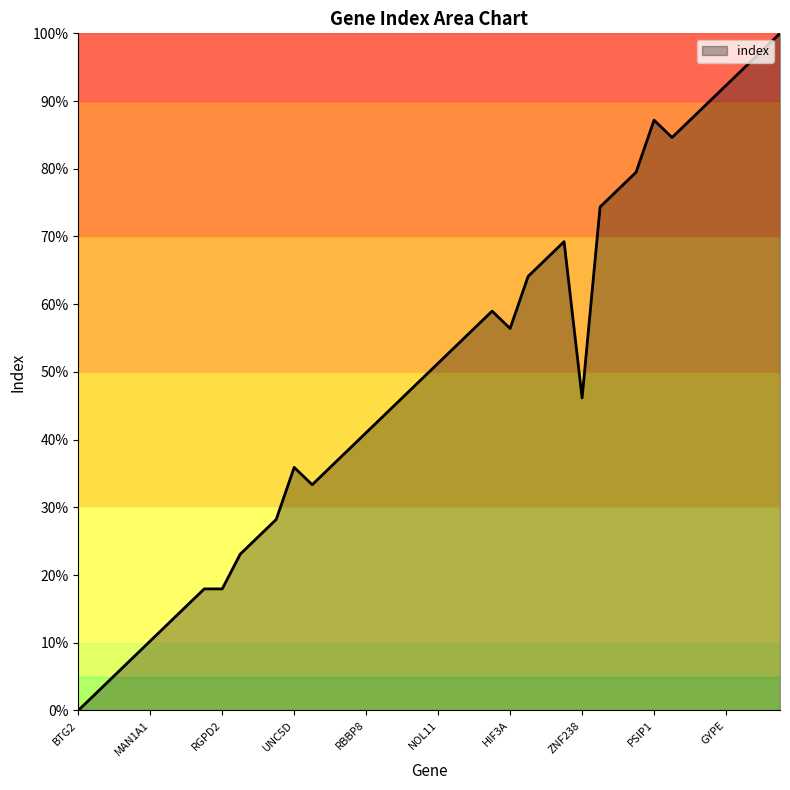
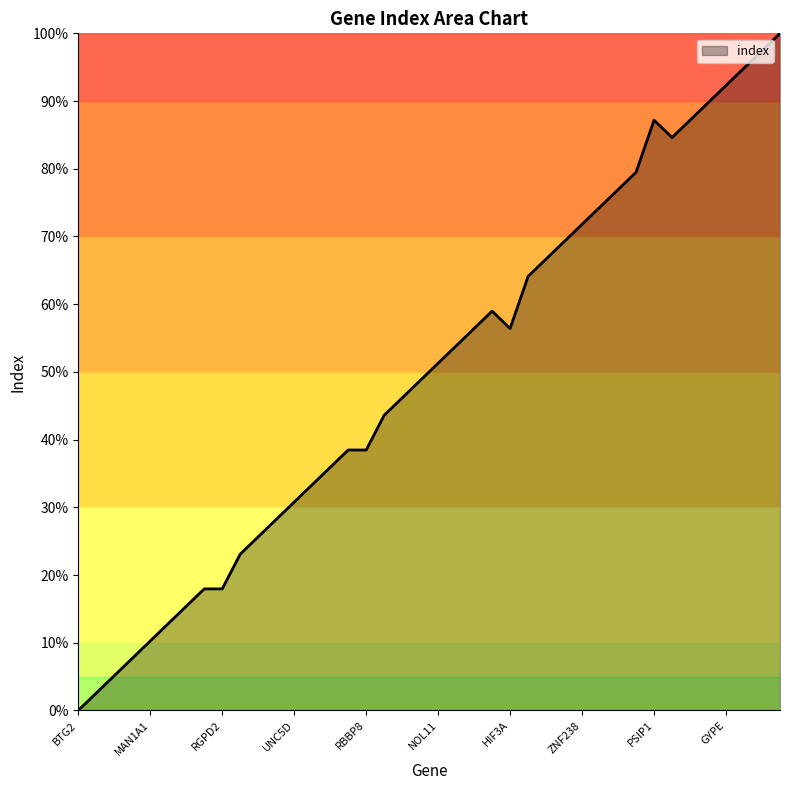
  {
    "BTG2": "0%",
    "MAN1A1": "10%",
    "RGPD2": "18%",
-   "UNC5D": "36%",
-   "RBBP8": "41%",
+   "UNC5D": "31%",
+   "RBBP8": "38%",
    "NOL11": "51%",
    "HIF3A": "56%",
-   "ZNF238": "46%",
+   "ZNF238": "72%",
    "PSIP1": "87%",
    "GYPE": "92%"
  }
